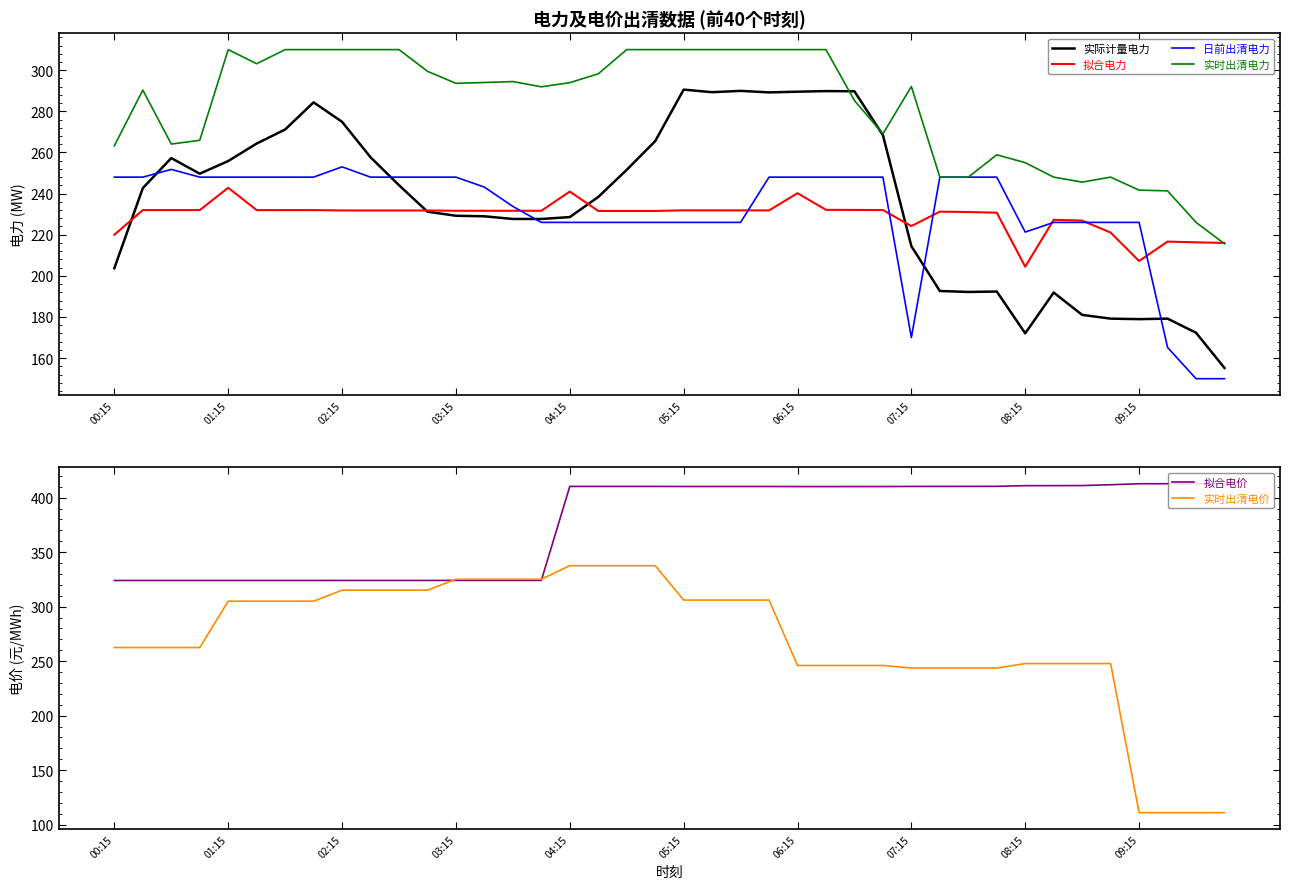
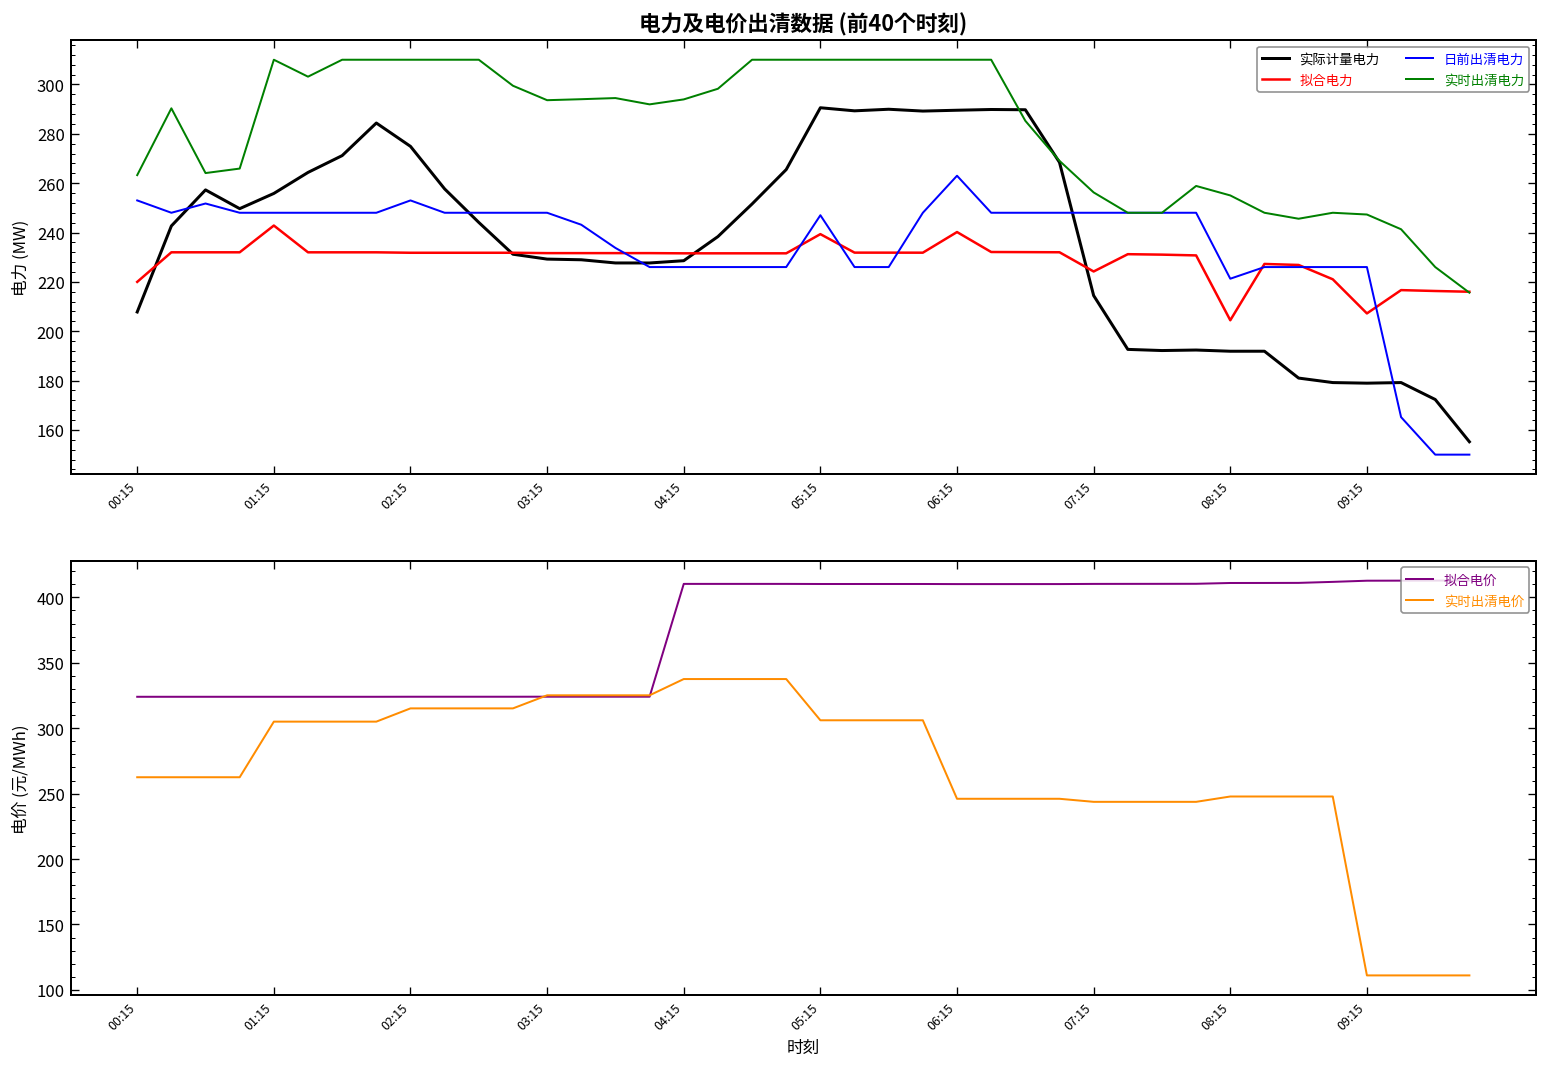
  {
    "电力及电价出清数据 (前40个时刻)": {
      "实际计量电力": {
-       "00:15": 204,
+       "00:15": 208,
        "01:15": 256,
        "02:15": 275,
        "03:15": 229,
        "04:15": 229,
        "05:15": 291,
        "06:15": 290,
        "07:15": 214,
-       "08:15": 172,
+       "08:15": 192,
        "09:15": 179
      },
      "拟合电力": {
        "00:15": 220,
        "01:15": 243,
        "02:15": 232,
        "03:15": 232,
-       "04:15": 241,
-       "05:15": 232,
+       "04:15": 232,
+       "05:15": 239,
        "06:15": 240,
        "07:15": 224,
        "08:15": 204,
        "09:15": 207
      },
      "日前出清电力": {
-       "00:15": 248,
+       "00:15": 253,
        "01:15": 248,
        "02:15": 253,
        "03:15": 248,
        "04:15": 226,
-       "05:15": 226,
-       "06:15": 248,
-       "07:15": 170,
+       "05:15": 247,
+       "06:15": 263,
+       "07:15": 248,
        "08:15": 221,
        "09:15": 226
      },
      "实时出清电力": {
        "00:15": 263,
        "01:15": 310,
        "02:15": 310,
        "03:15": 294,
        "04:15": 294,
        "05:15": 310,
        "06:15": 310,
-       "07:15": 292,
+       "07:15": 256,
        "08:15": 255,
-       "09:15": 242
+       "09:15": 247
      }
    }
  }
